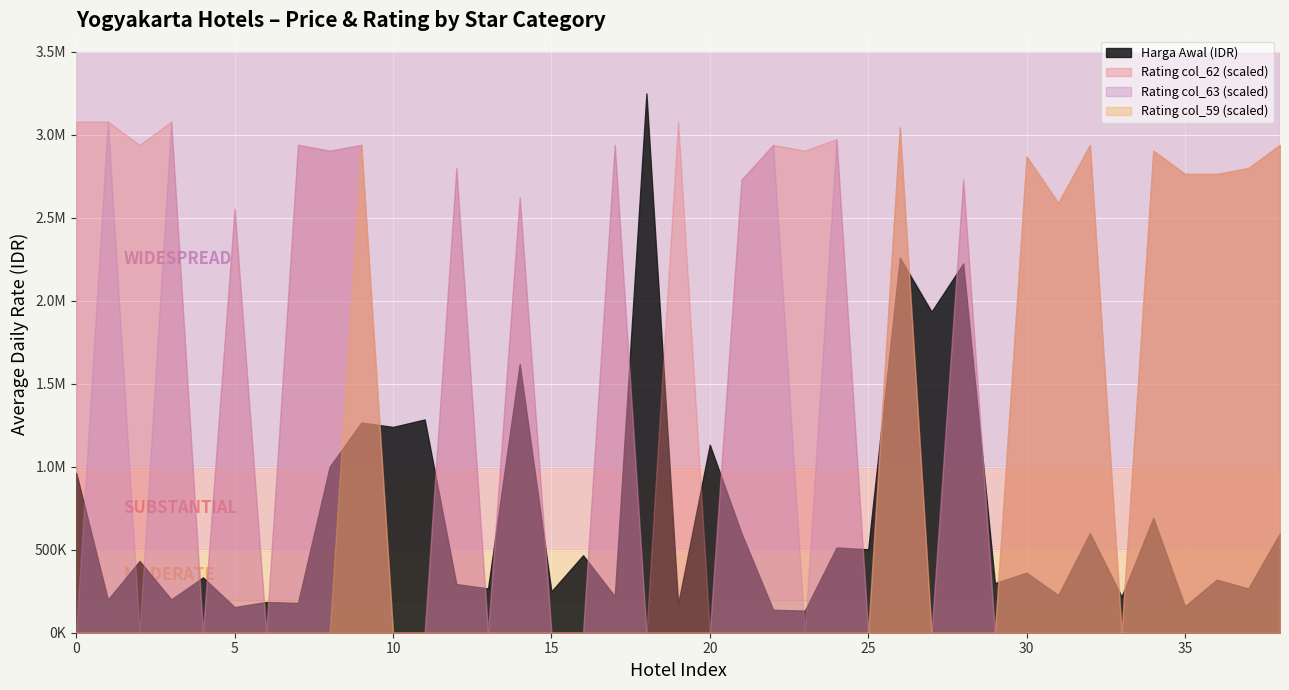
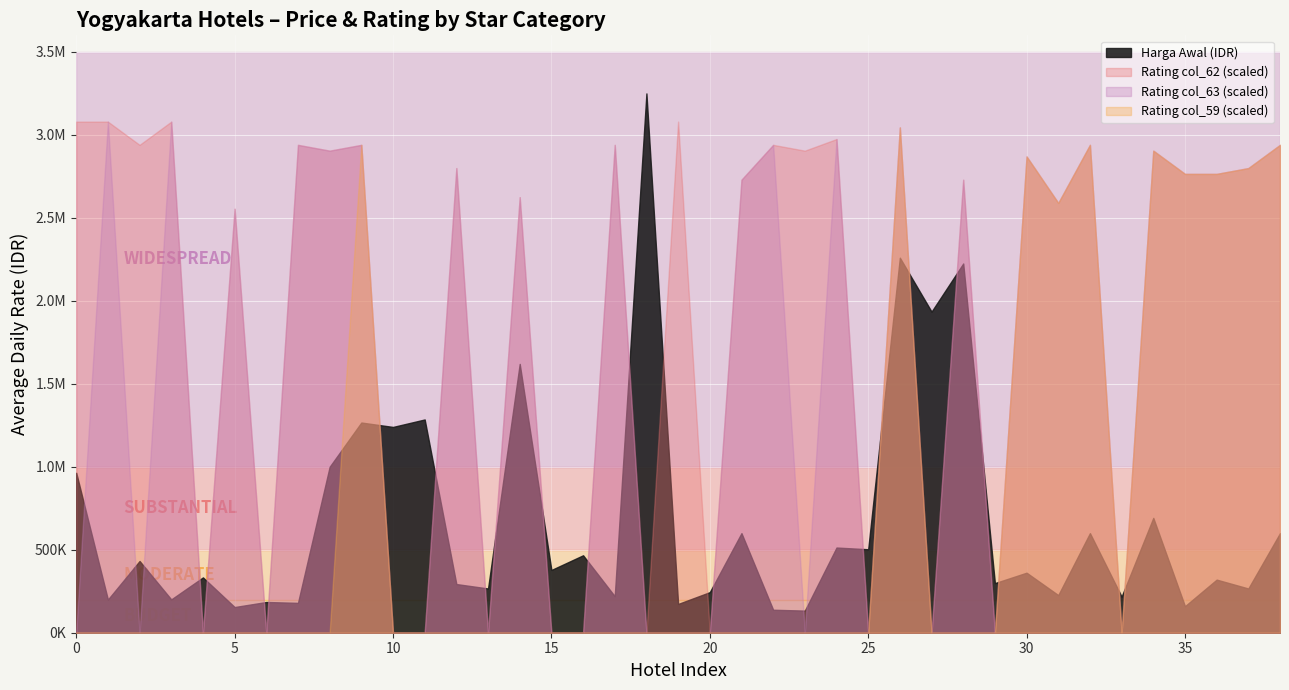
  {
    "Harga Awal (IDR)": {
      "10": 1240000,
-     "15": 250000,
-     "20": 1130000,
+     "15": 380000,
+     "20": 240000,
      "25": 500000,
      "30": 360000,
      "35": 160000
    }
  }
